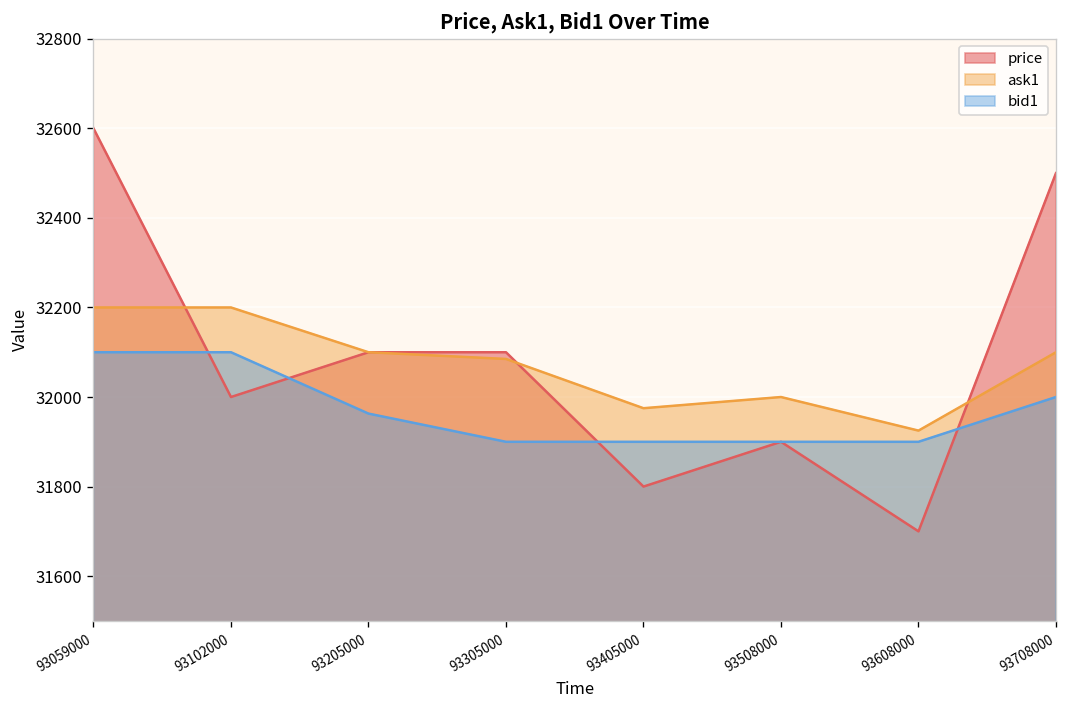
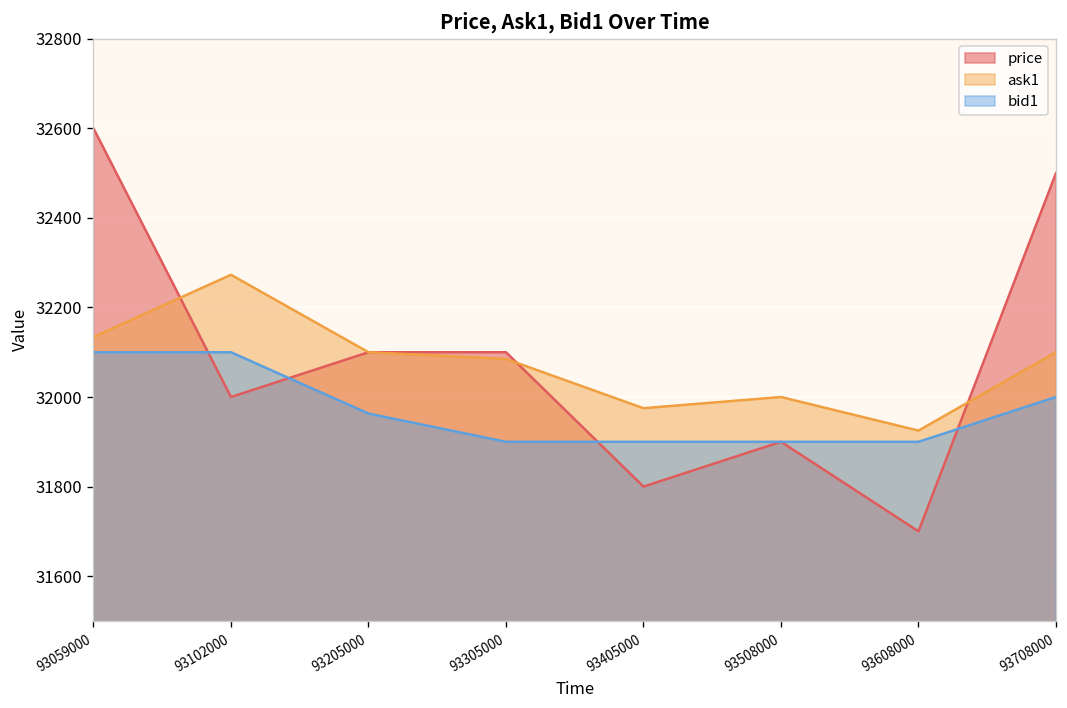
  {
    "price": {
      "93059000": 32600,
      "93102000": 32000,
      "93305000": 32100,
      "93405000": 31800,
      "93608000": 31700,
      "93708000": 32500
    },
    "ask1": {
-     "93059000": 32200,
-     "93102000": 32200,
+     "93059000": 32130,
+     "93102000": 32270,
      "93305000": 32090,
      "93405000": 31980,
      "93508000": 32000,
      "93608000": 31930,
      "93708000": 32100
    },
    "bid1": {
      "93059000": 32100,
      "93102000": 32100,
      "93205000": 31960,
      "93305000": 31900,
      "93405000": 31900,
      "93608000": 31900,
      "93708000": 32000
    }
  }
